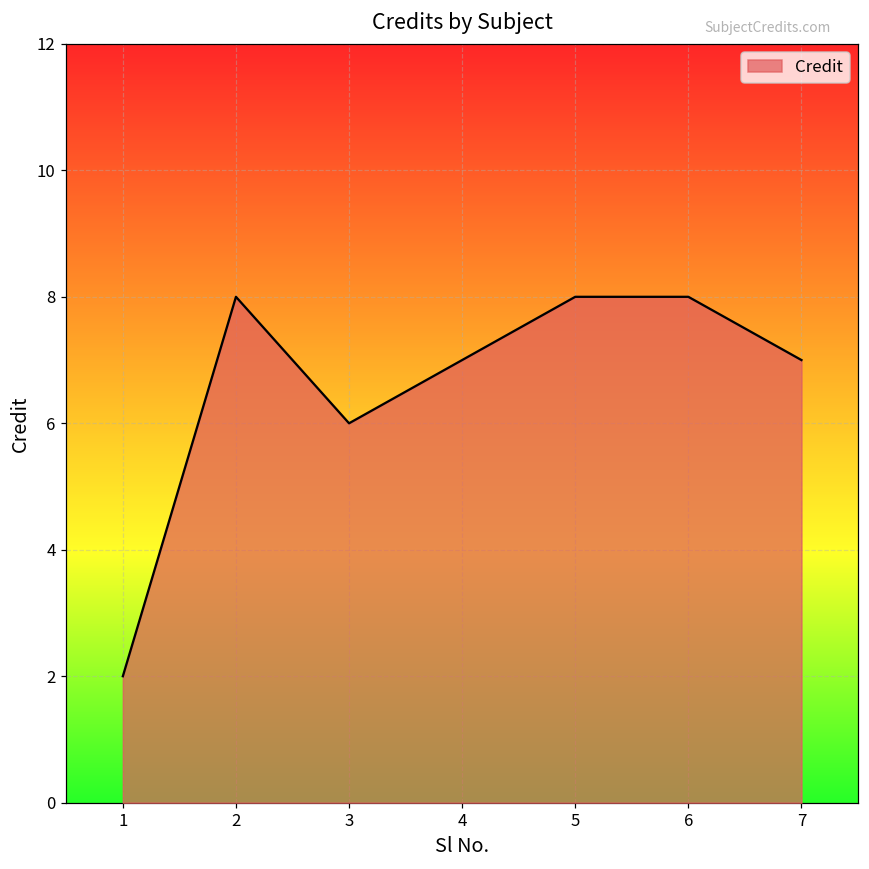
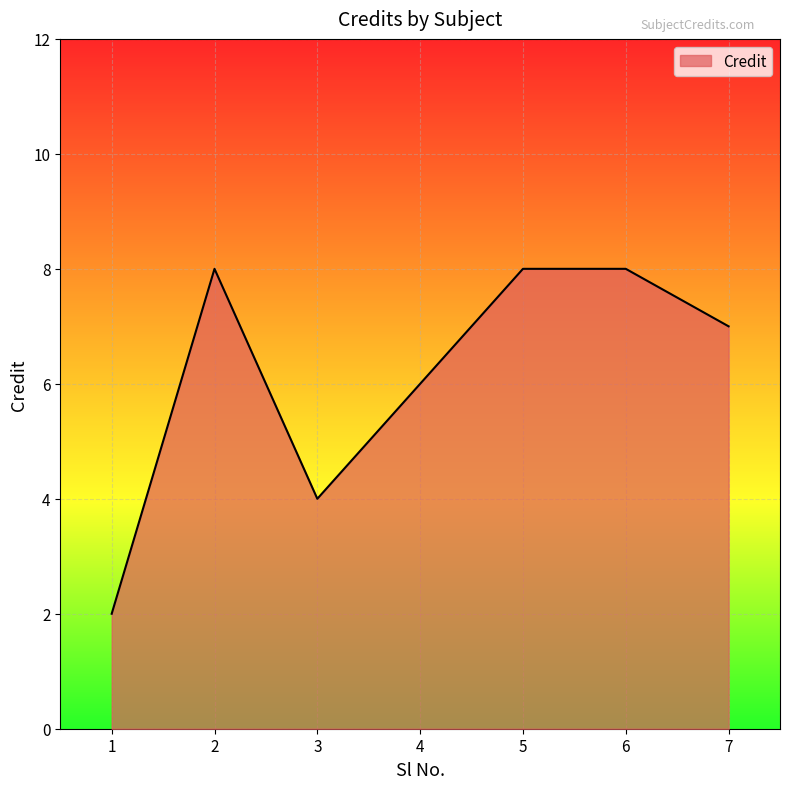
  {
    "1": 2,
    "2": 8,
-   "3": 6,
-   "4": 7,
+   "3": 4,
+   "4": 6,
    "5": 8,
    "6": 8,
    "7": 7
  }
